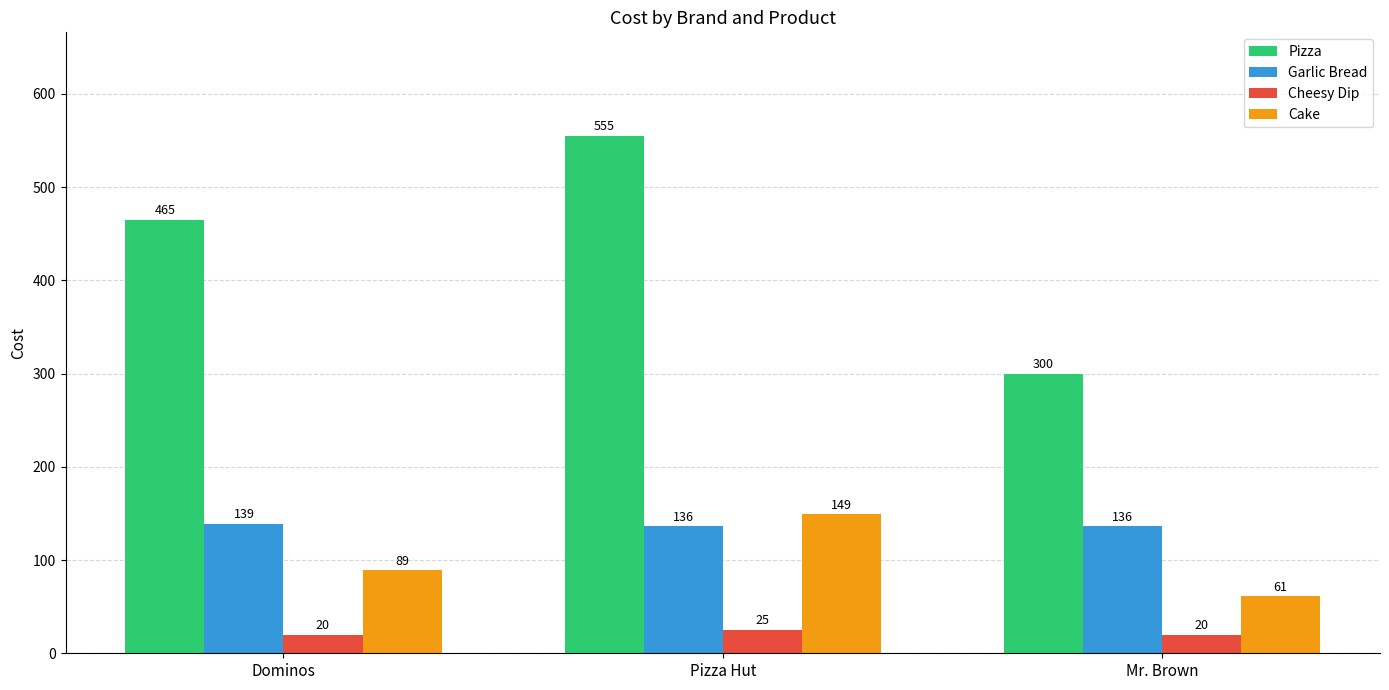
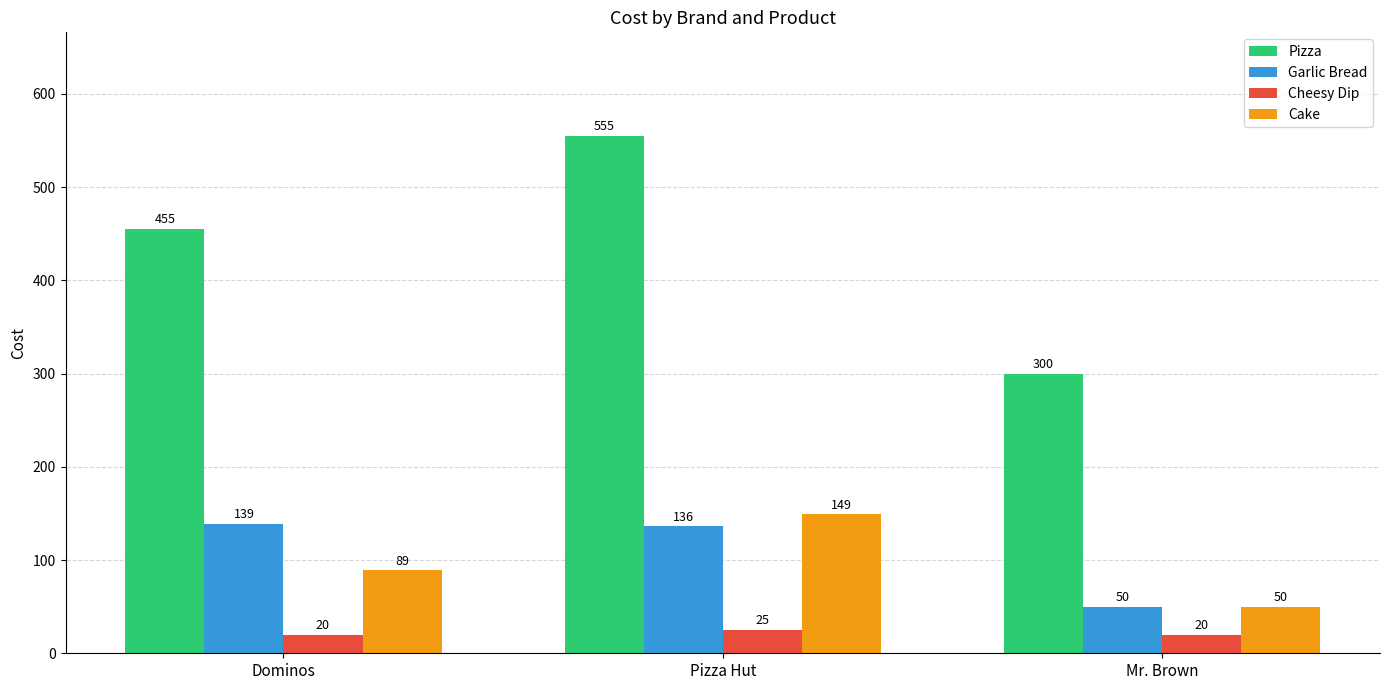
  {
    "Pizza": {
-     "Dominos": 465,
+     "Dominos": 455,
      "Pizza Hut": 555,
      "Mr. Brown": 300
    },
    "Garlic Bread": {
      "Dominos": 139,
      "Pizza Hut": 136,
-     "Mr. Brown": 136
+     "Mr. Brown": 50
    },
    "Cheesy Dip": {
      "Dominos": 20,
      "Pizza Hut": 25,
      "Mr. Brown": 20
    },
    "Cake": {
      "Dominos": 89,
      "Pizza Hut": 149,
-     "Mr. Brown": 61
+     "Mr. Brown": 50
    }
  }
